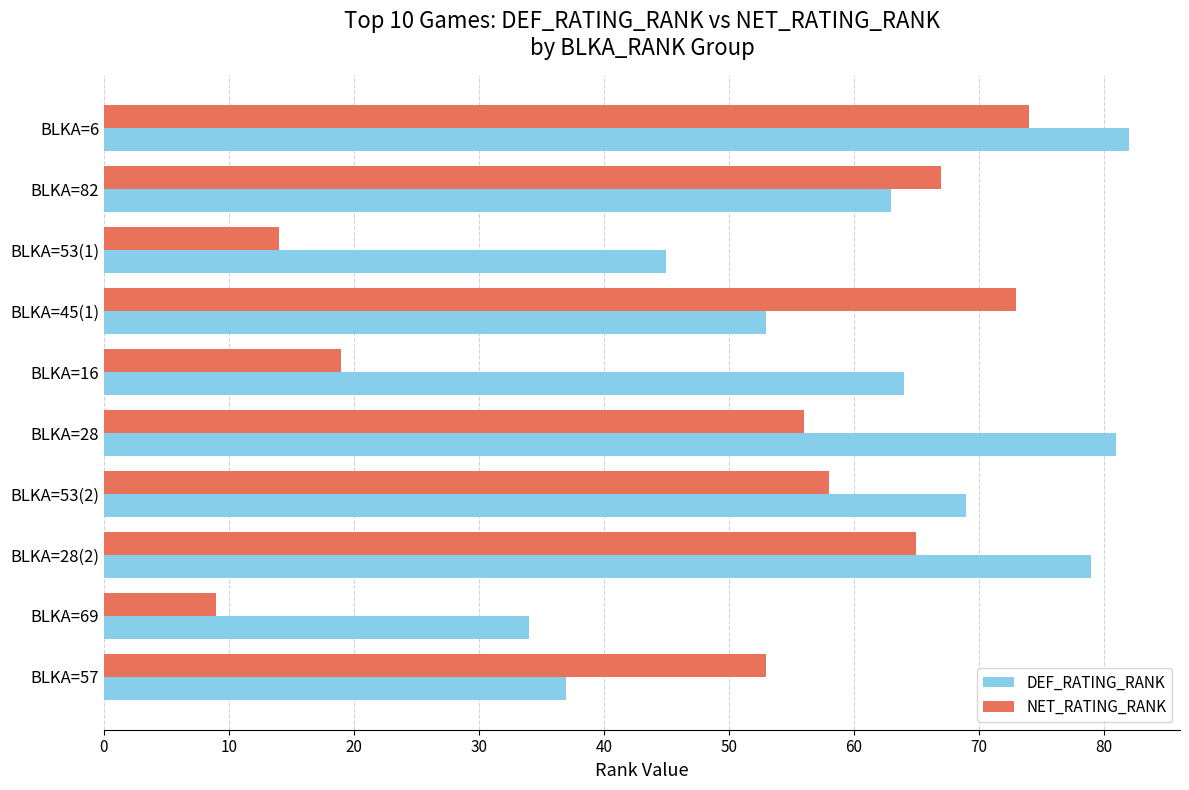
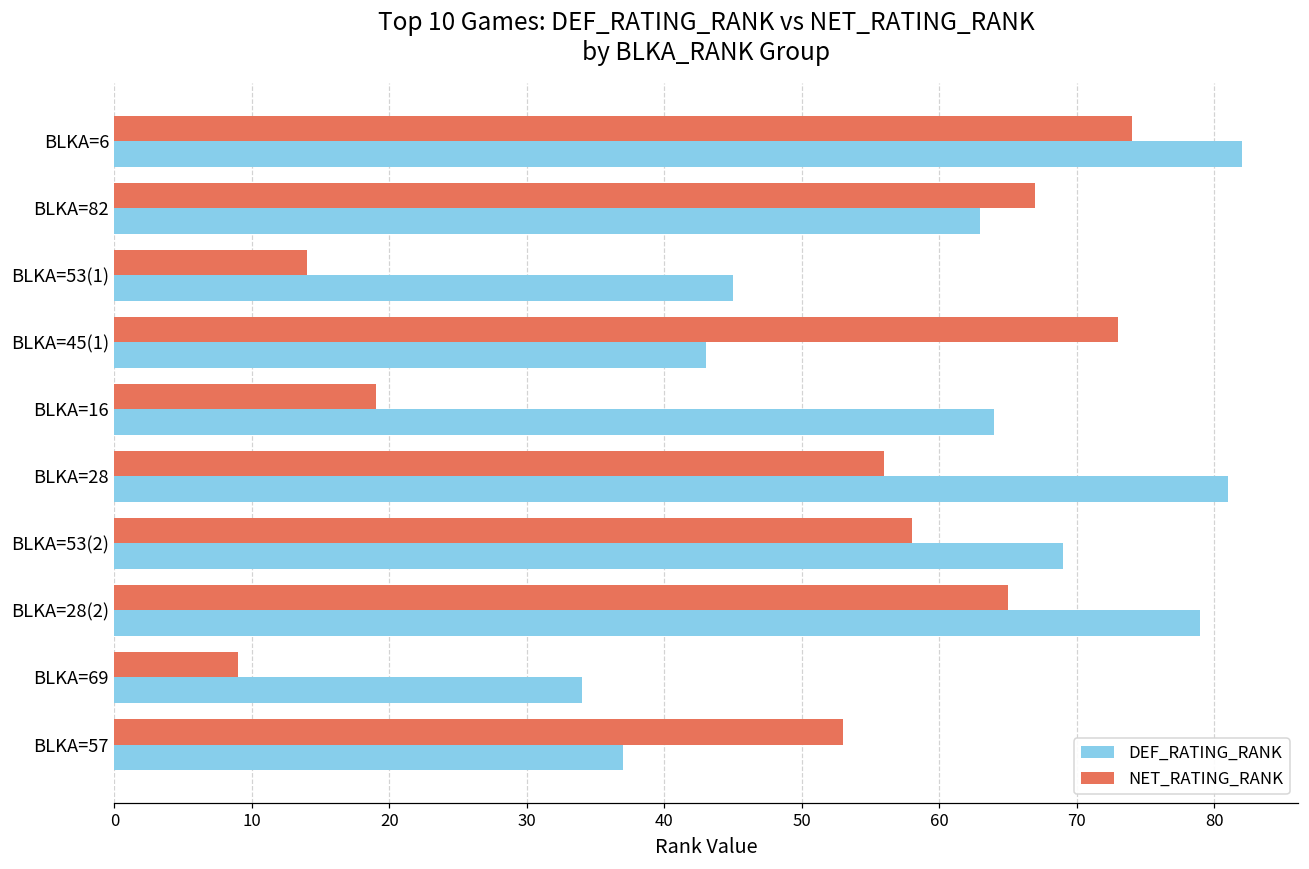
  {
    "DEF_RATING_RANK": {
      "BLKA=6": 82,
      "BLKA=82": 63,
      "BLKA=53(1)": 45,
-     "BLKA=45(1)": 53,
+     "BLKA=45(1)": 43,
      "BLKA=16": 64,
      "BLKA=28": 81,
      "BLKA=53(2)": 69,
      "BLKA=28(2)": 79,
      "BLKA=69": 34,
      "BLKA=57": 37
    },
    "NET_RATING_RANK": {
      "BLKA=6": 74,
      "BLKA=82": 67,
      "BLKA=53(1)": 14,
      "BLKA=45(1)": 73,
      "BLKA=16": 19,
      "BLKA=28": 56,
      "BLKA=53(2)": 58,
      "BLKA=28(2)": 65,
      "BLKA=69": 9,
      "BLKA=57": 53
    }
  }
